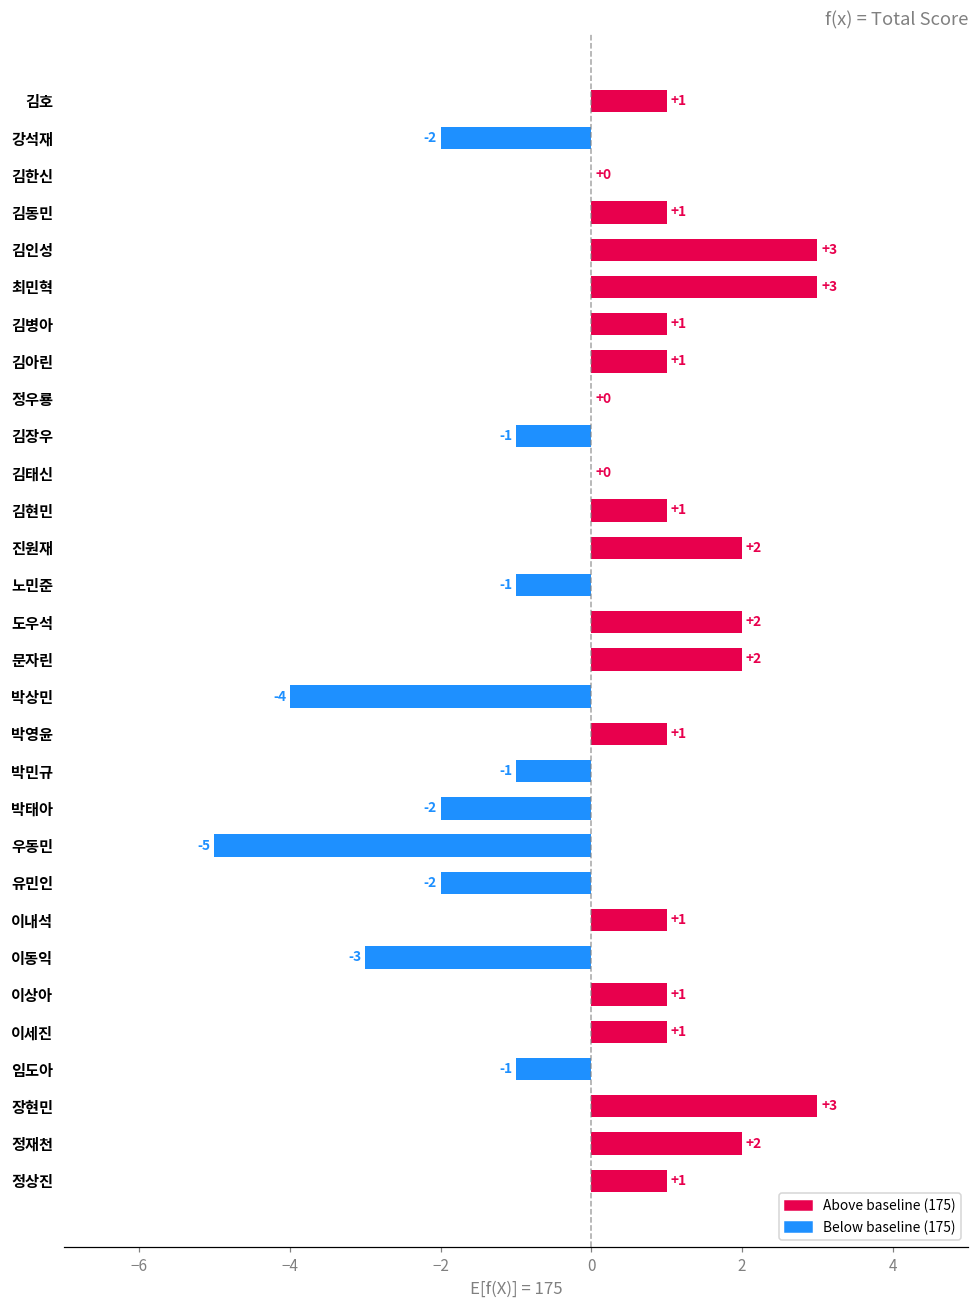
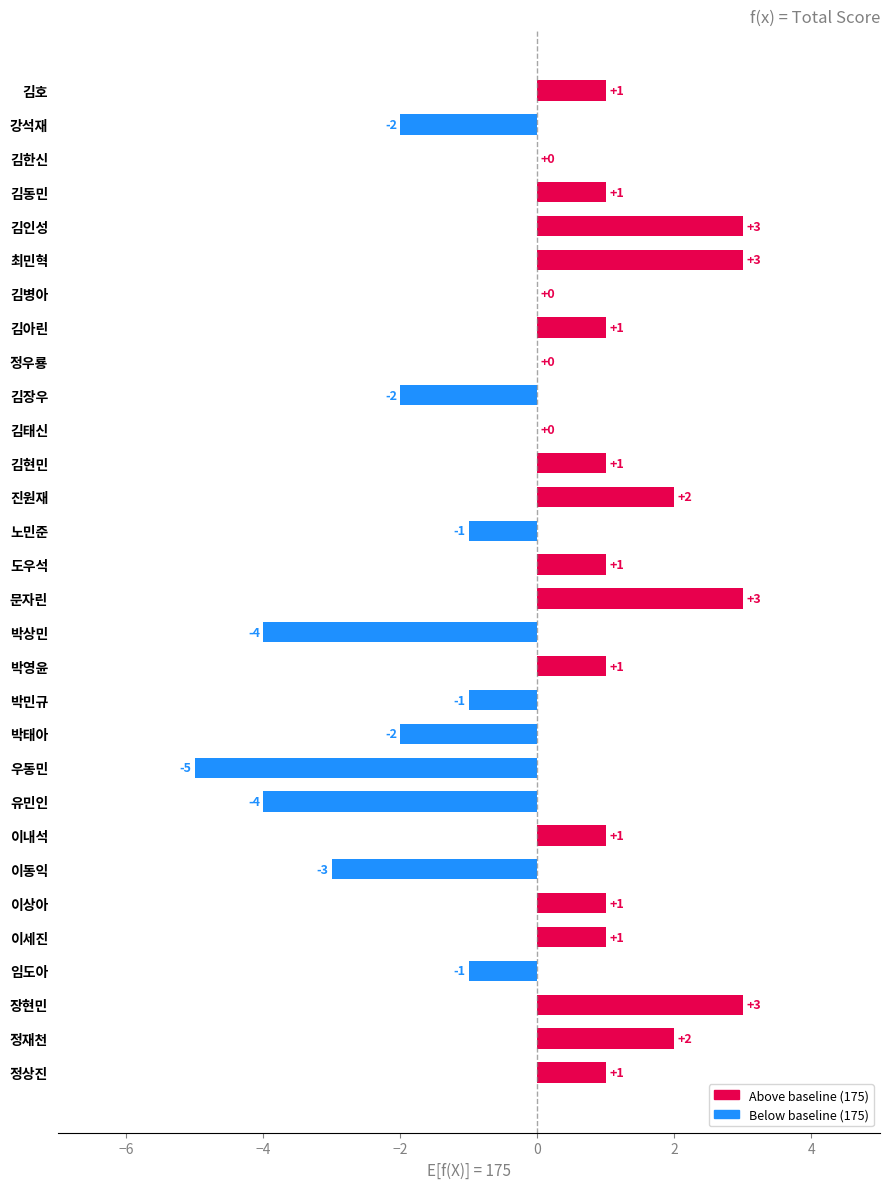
  {
    "김호": "+1",
    "강석재": "-2",
    "김한신": "+0",
    "김동민": "+1",
    "김인성": "+3",
    "최민혁": "+3",
-   "김병아": "+1",
+   "김병아": "+0",
    "김아린": "+1",
    "정우룡": "+0",
-   "김장우": "-1",
+   "김장우": "-2",
    "김태신": "+0",
    "김현민": "+1",
    "진원재": "+2",
    "노민준": "-1",
-   "도우석": "+2",
-   "문자린": "+2",
+   "도우석": "+1",
+   "문자린": "+3",
    "박상민": "-4",
    "박영윤": "+1",
    "박민규": "-1",
    "박태아": "-2",
    "우동민": "-5",
-   "유민인": "-2",
+   "유민인": "-4",
    "이내석": "+1",
    "이동익": "-3",
    "이상아": "+1",
    "이세진": "+1",
    "임도아": "-1",
    "장현민": "+3",
    "정재천": "+2",
    "정상진": "+1"
  }
